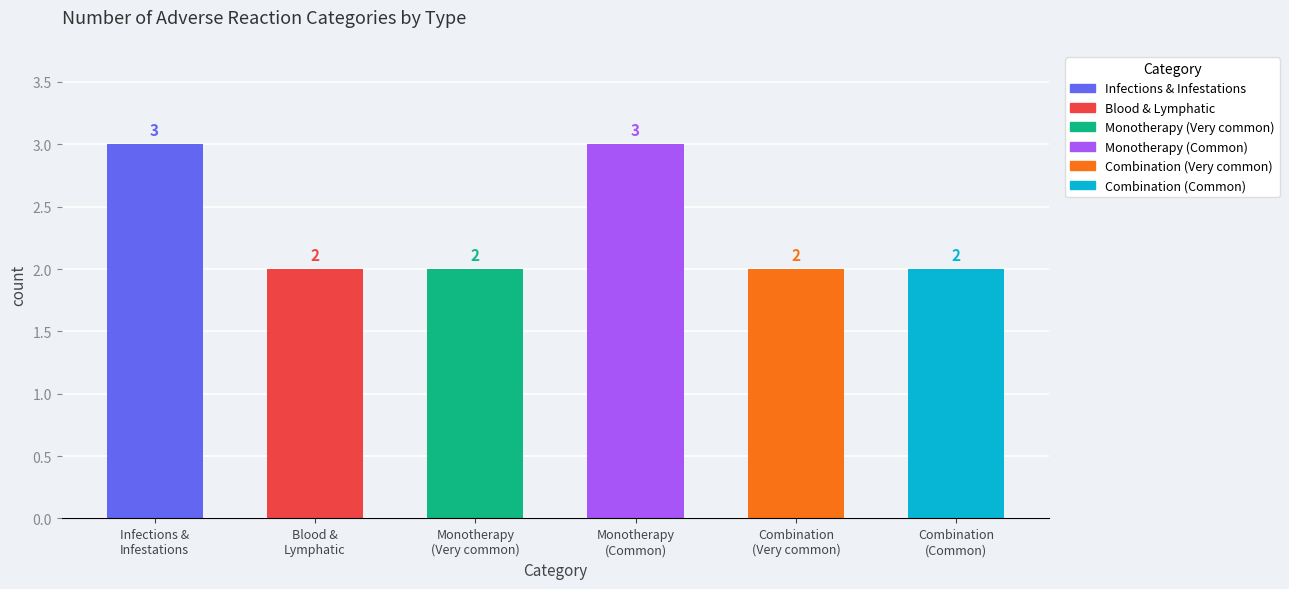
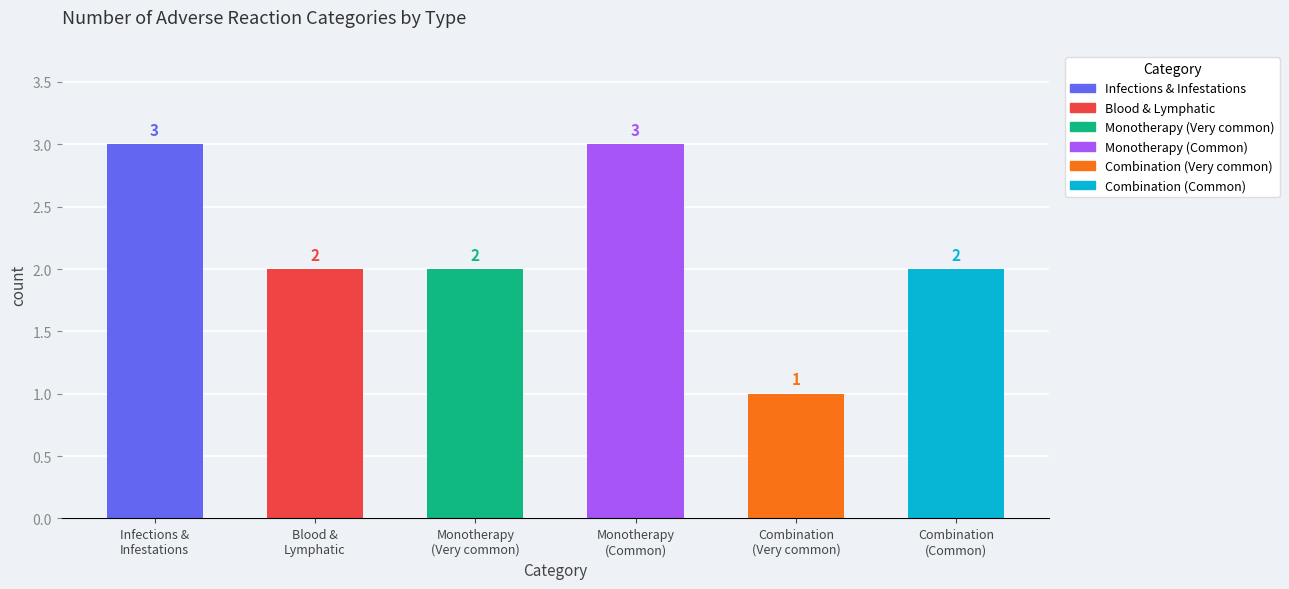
  {
    "Infections & Infestations": 3,
    "Blood & Lymphatic": 2,
    "Monotherapy (Very common)": 2,
    "Monotherapy (Common)": 3,
-   "Combination (Very common)": 2,
+   "Combination (Very common)": 1,
    "Combination (Common)": 2
  }
